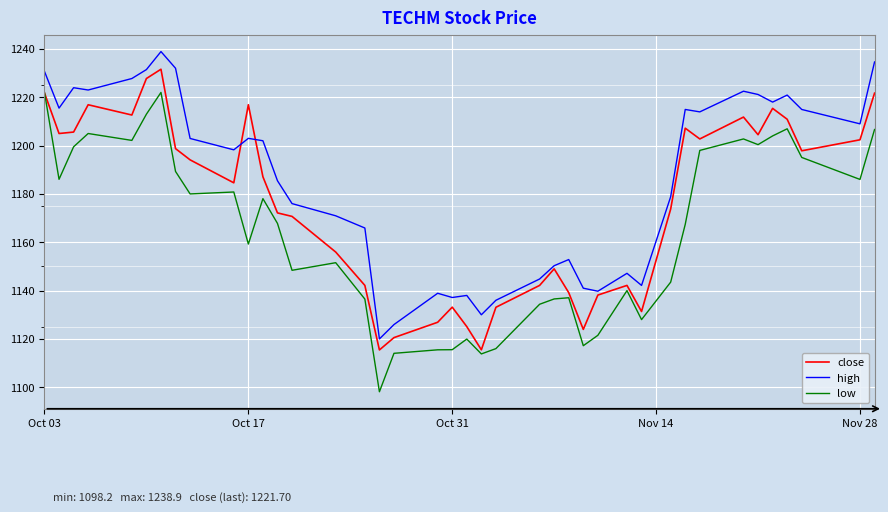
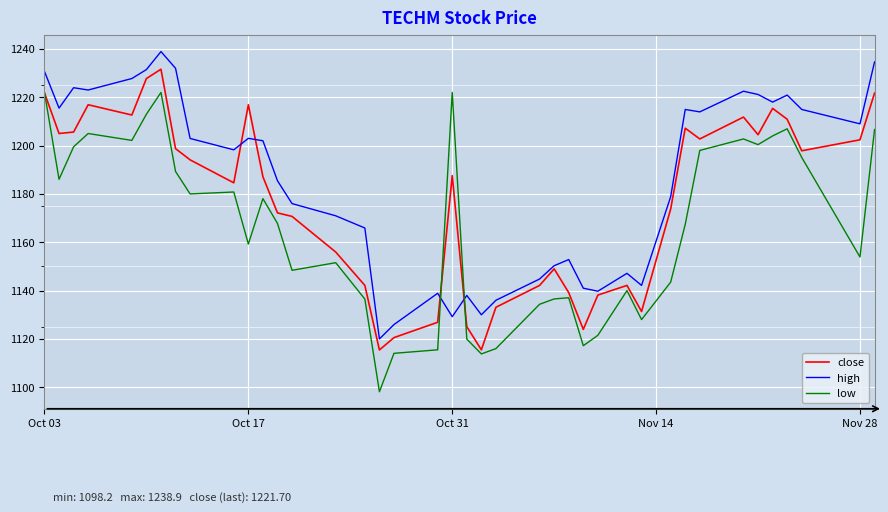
  {
    "close": {
      "Oct 17": 1217,
-     "Oct 31": 1133,
+     "Oct 31": 1188,
      "Nov 28": 1202
    },
    "high": {
      "Oct 03": 1231,
      "Oct 17": 1203,
-     "Oct 31": 1137,
+     "Oct 31": 1129,
      "Nov 28": 1209
    },
    "low": {
      "Oct 17": 1159,
-     "Oct 31": 1116,
-     "Nov 28": 1186
+     "Oct 31": 1222,
+     "Nov 28": 1154
    }
  }
